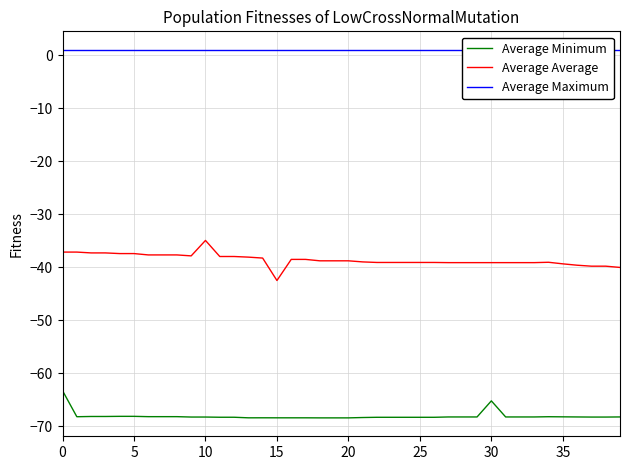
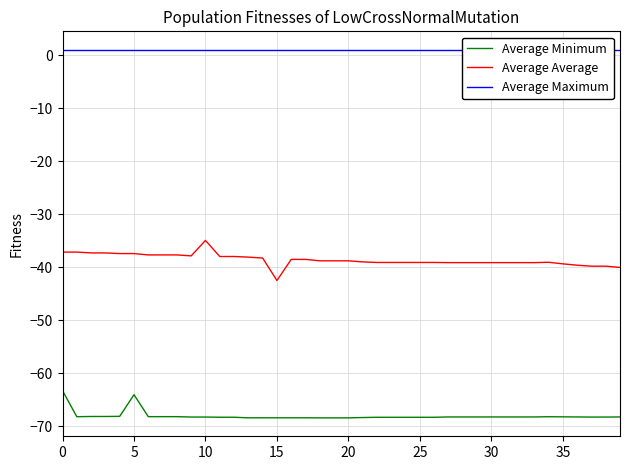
  {
    "Average Minimum": {
      "0": -63,
-     "5": -68,
+     "5": -64,
      "10": -68,
      "15": -68,
      "20": -68,
      "25": -68,
-     "30": -65,
+     "30": -68,
      "35": -68
    },
    "Average Average": {
      "0": -37,
      "5": -37,
      "10": -35,
      "15": -43,
      "20": -39,
      "25": -39,
      "30": -39,
      "35": -39
    },
    "Average Maximum": {
      "0": 1,
      "5": 1,
      "10": 1,
      "15": 1,
      "20": 1,
      "25": 1
    }
  }
